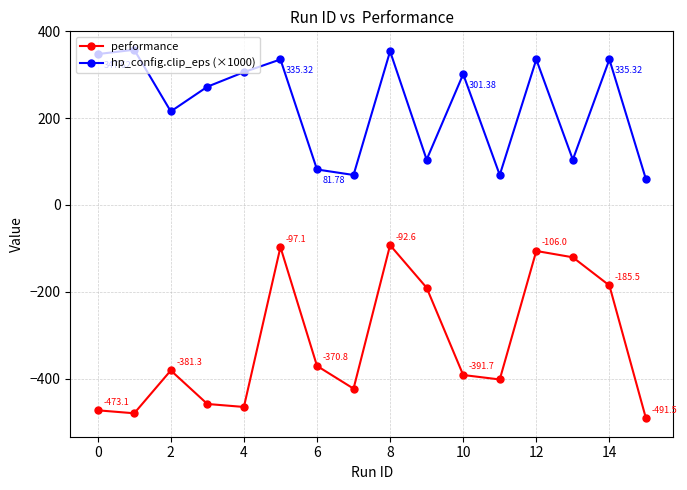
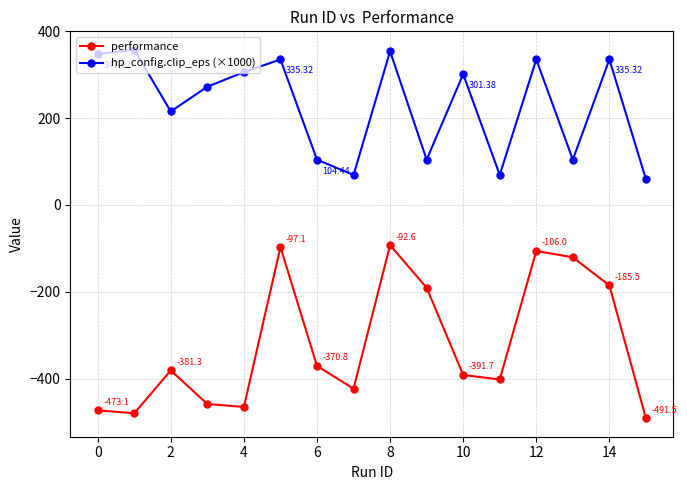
  {
    "performance": {
      "0": -473.1,
      "2": -381.3,
      "6": -370.8,
      "8": -92.6,
      "10": -391.7,
      "12": -106.0,
      "14": -185.5
    },
    "hp_config.clip_eps (×1000)": {
-     "6": 81.78,
+     "6": 104.44,
      "10": 301.38,
      "14": 335.32
    }
  }
